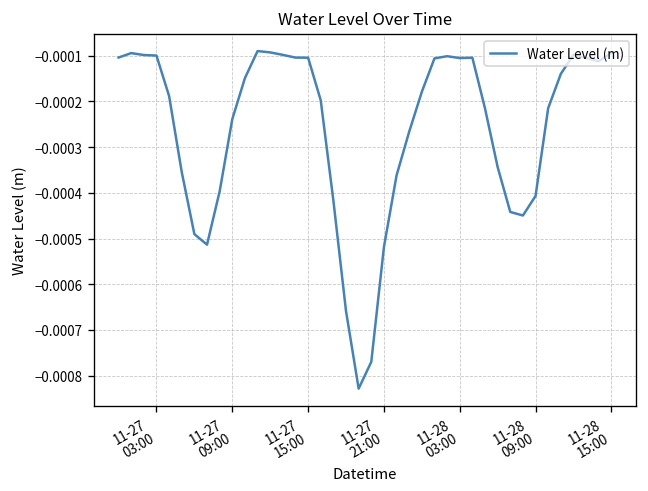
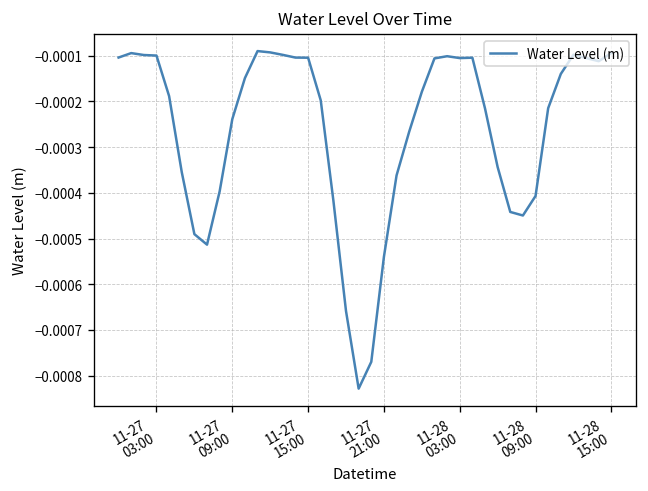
  {
    "11-27 03:00": -0.00010,
    "11-27 09:00": -0.00024,
    "11-27 15:00": -0.00010,
-   "11-27 21:00": -0.00052,
+   "11-27 21:00": -0.00054,
    "11-28 03:00": -0.00011,
    "11-28 09:00": -0.00041
  }
